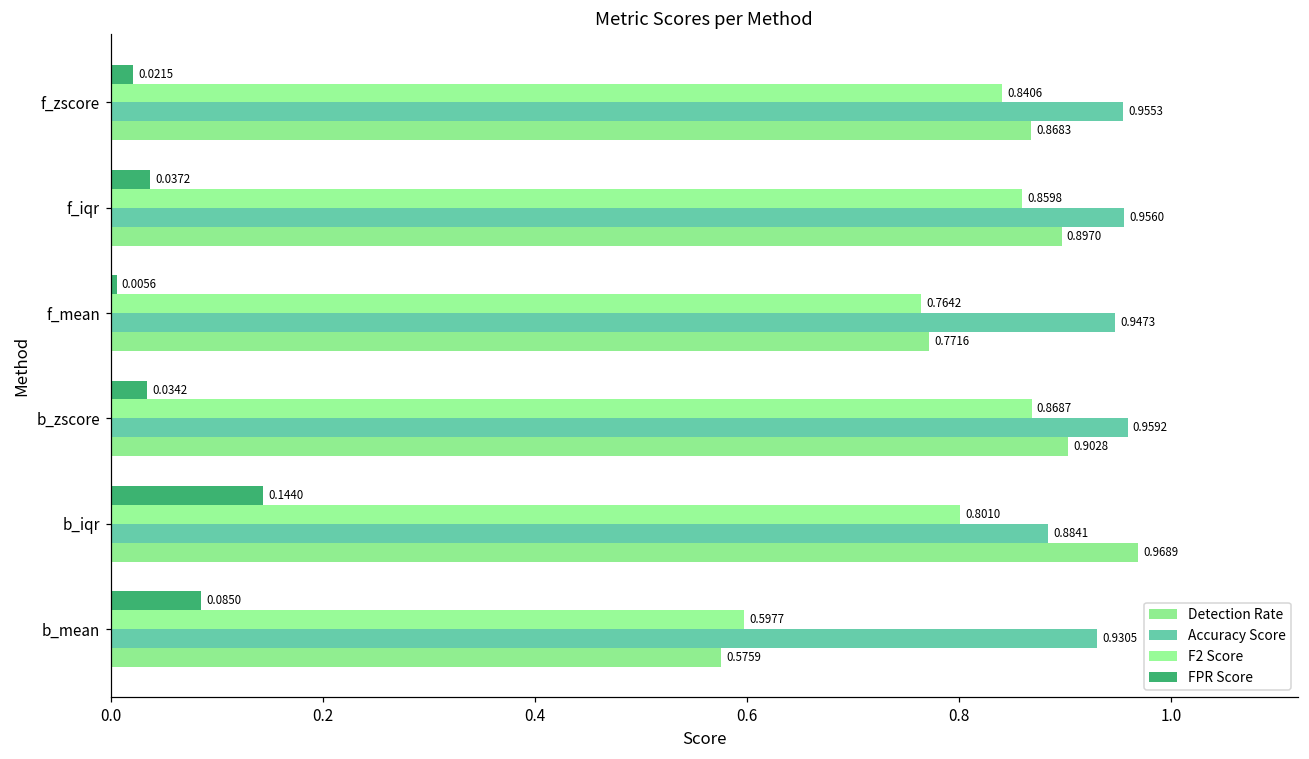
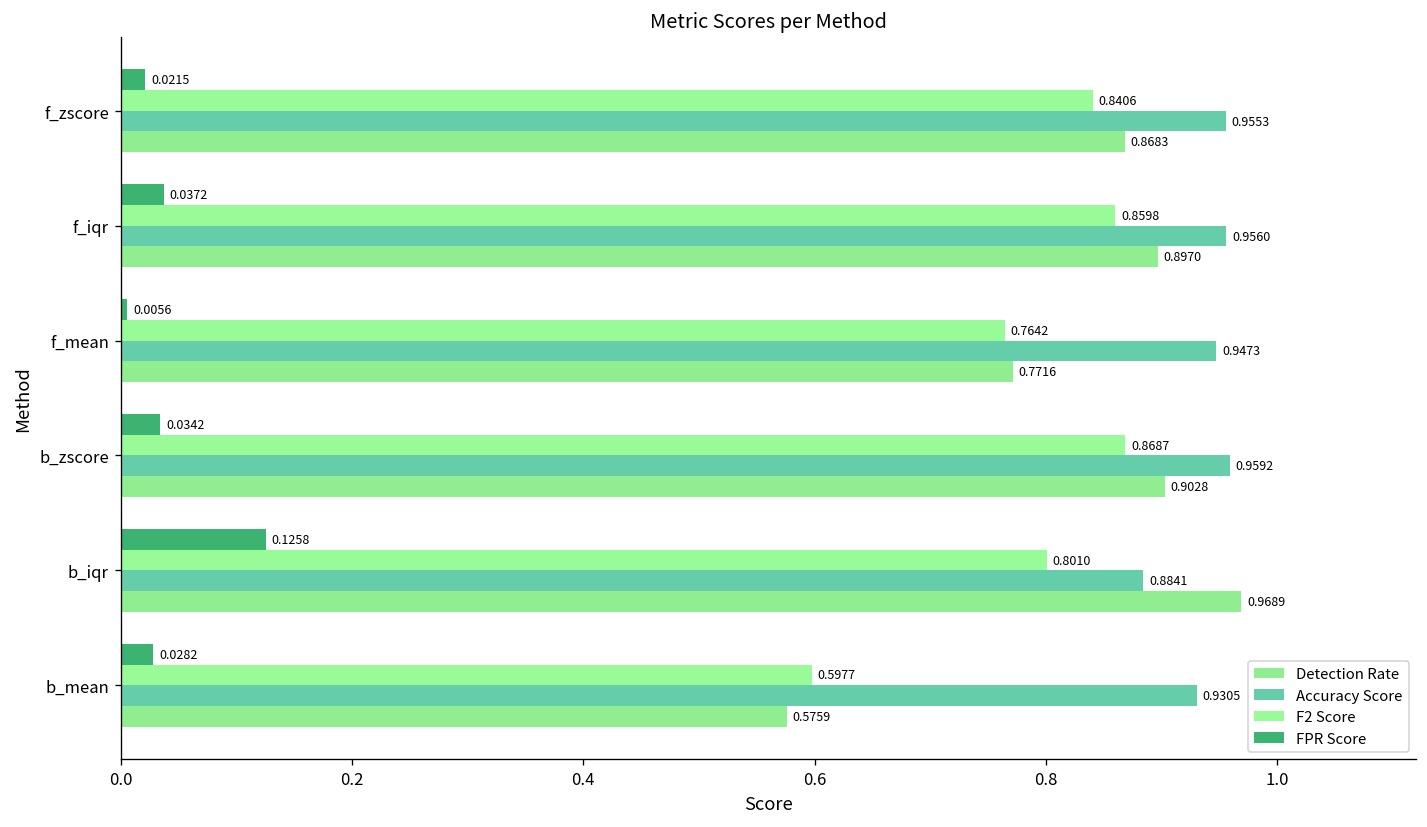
  {
    "FPR Score": {
      "f_zscore": 0.0215,
      "f_iqr": 0.0372,
      "f_mean": 0.0056,
      "b_zscore": 0.0342,
-     "b_iqr": 0.1440,
-     "b_mean": 0.0850
+     "b_iqr": 0.1258,
+     "b_mean": 0.0282
    }
  }
